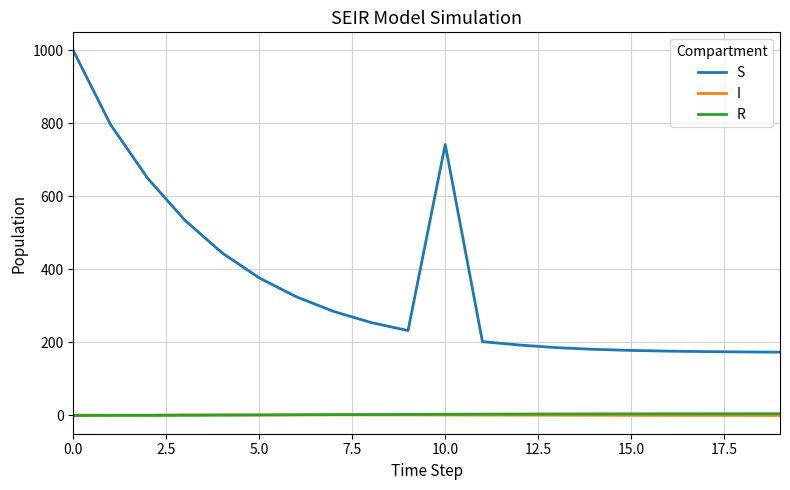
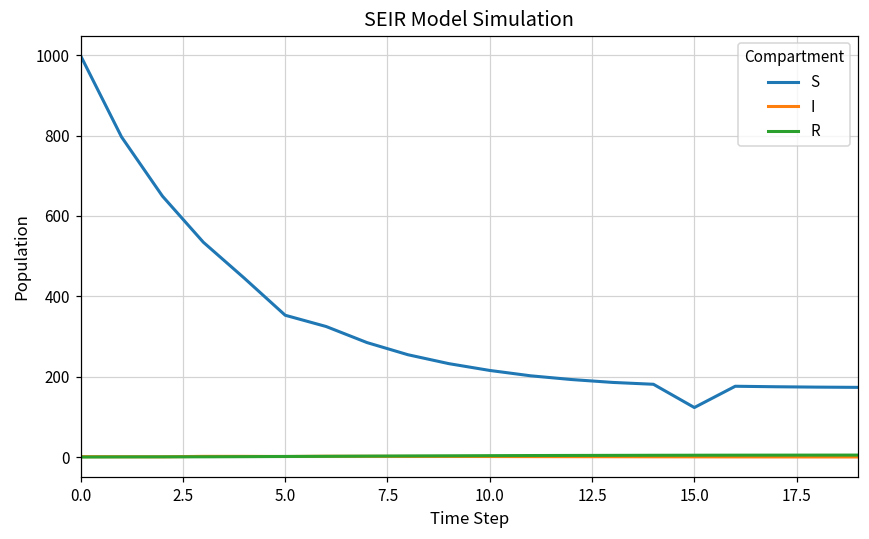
  {
    "S": {
      "0.0": 1000,
-     "5.0": 380,
-     "10.0": 740,
-     "15.0": 180
+     "5.0": 350,
+     "10.0": 220,
+     "15.0": 120
    }
  }
